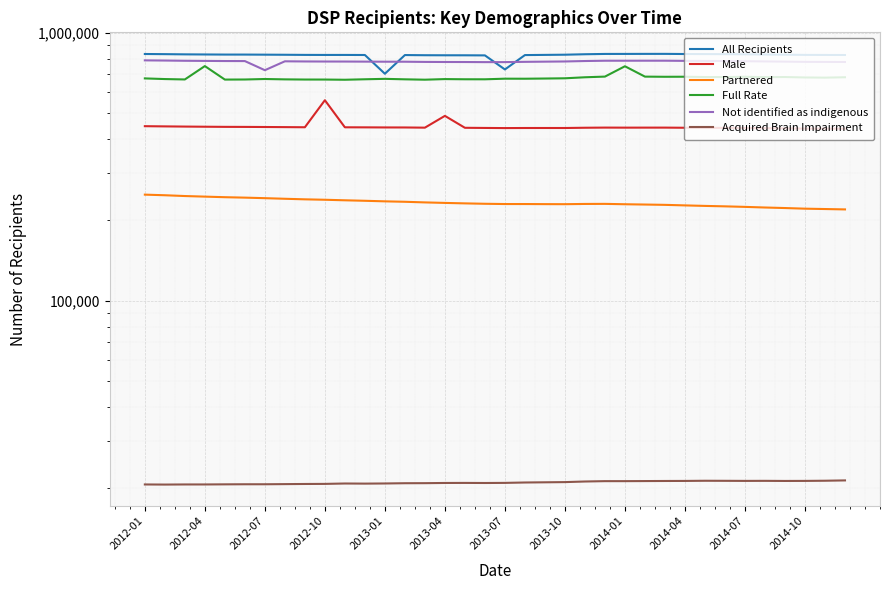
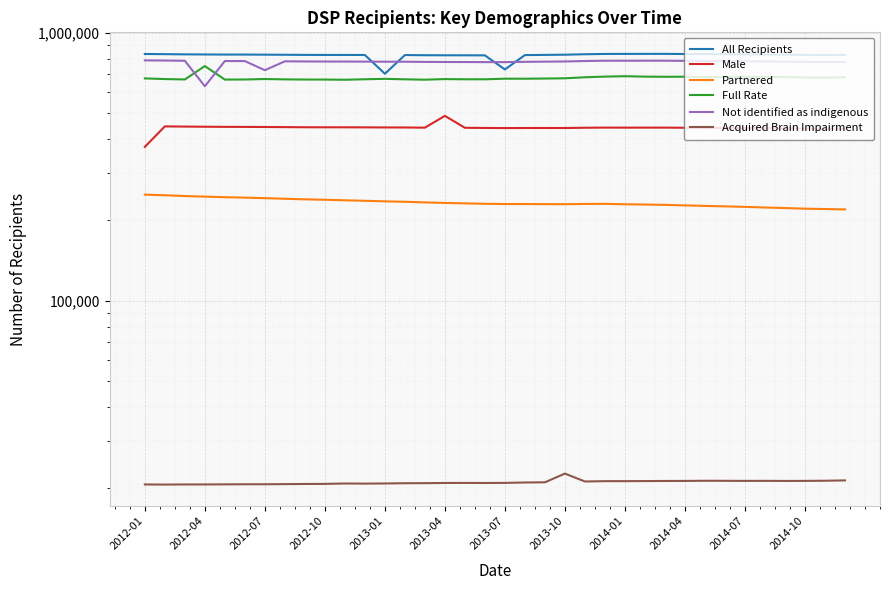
  {
    "All Recipients": {
      "2012-01": "830,000",
      "2012-04": "830,000",
      "2012-07": "830,000",
      "2012-10": "820,000",
      "2013-01": "700,000",
      "2013-04": "820,000",
      "2013-07": "730,000",
      "2013-10": "830,000",
      "2014-01": "830,000"
    },
    "Male": {
-     "2012-01": "450,000",
+     "2012-01": "370,000",
      "2012-04": "450,000",
      "2012-07": "440,000",
-     "2012-10": "560,000",
+     "2012-10": "440,000",
      "2013-01": "440,000",
      "2013-04": "490,000",
      "2013-07": "440,000",
      "2013-10": "440,000",
      "2014-01": "440,000"
    },
    "Partnered": {
      "2012-01": "250,000",
      "2012-04": "240,000",
      "2012-07": "240,000",
      "2012-10": "240,000",
      "2013-01": "230,000",
      "2013-04": "230,000",
      "2013-07": "230,000",
      "2013-10": "230,000",
      "2014-01": "230,000",
      "2014-04": "230,000",
      "2014-07": "220,000",
      "2014-10": "220,000"
    },
    "Full Rate": {
      "2012-01": "670,000",
      "2012-04": "750,000",
      "2012-07": "670,000",
      "2012-10": "670,000",
      "2013-01": "670,000",
      "2013-04": "670,000",
      "2013-07": "670,000",
      "2013-10": "680,000",
-     "2014-01": "750,000"
+     "2014-01": "690,000"
    },
    "Not identified as indigenous": {
      "2012-01": "790,000",
-     "2012-04": "780,000",
+     "2012-04": "630,000",
      "2012-07": "720,000",
      "2012-10": "780,000",
      "2013-01": "780,000",
      "2013-04": "780,000",
      "2013-07": "780,000",
      "2013-10": "780,000",
      "2014-01": "780,000"
    },
    "Acquired Brain Impairment": {
      "2012-01": "21,000",
      "2012-04": "21,000",
      "2012-07": "21,000",
      "2012-10": "21,000",
      "2013-01": "21,000",
      "2013-04": "21,000",
      "2013-07": "21,000",
-     "2013-10": "21,000",
+     "2013-10": "23,000",
      "2014-01": "21,000",
      "2014-04": "21,000",
      "2014-07": "21,000",
      "2014-10": "21,000"
    }
  }
